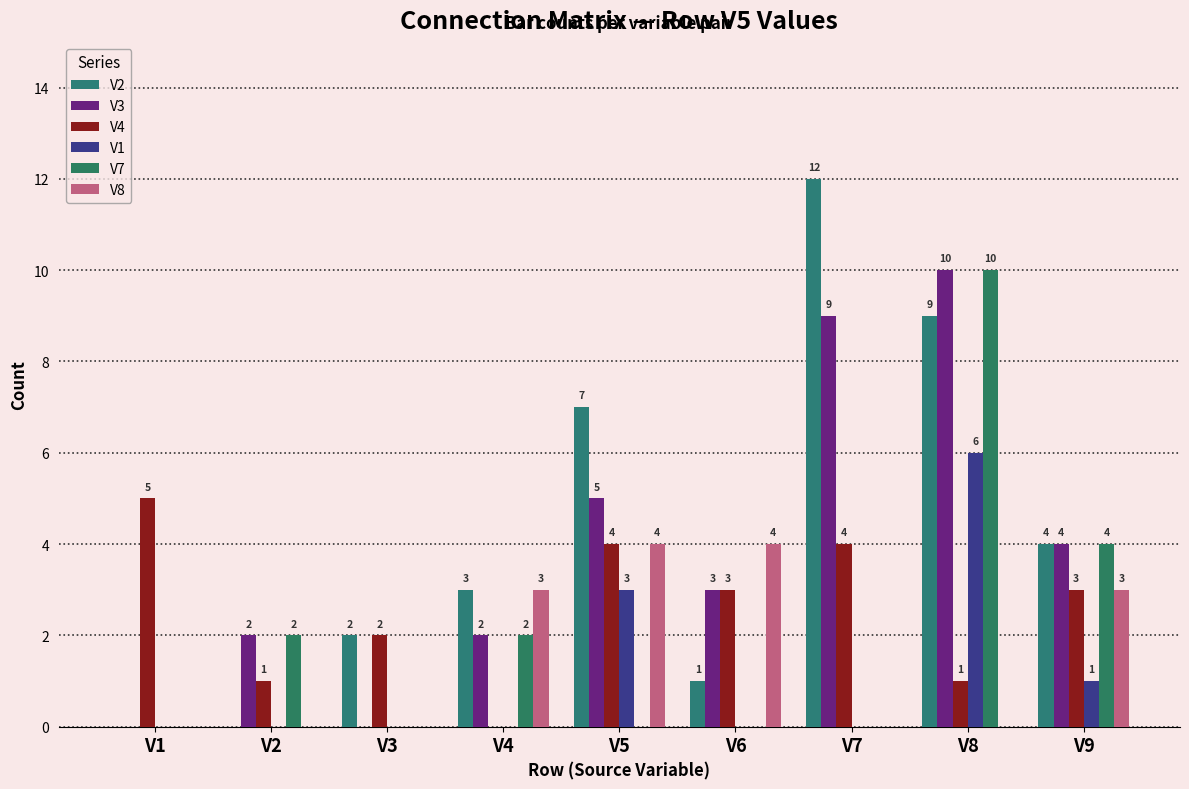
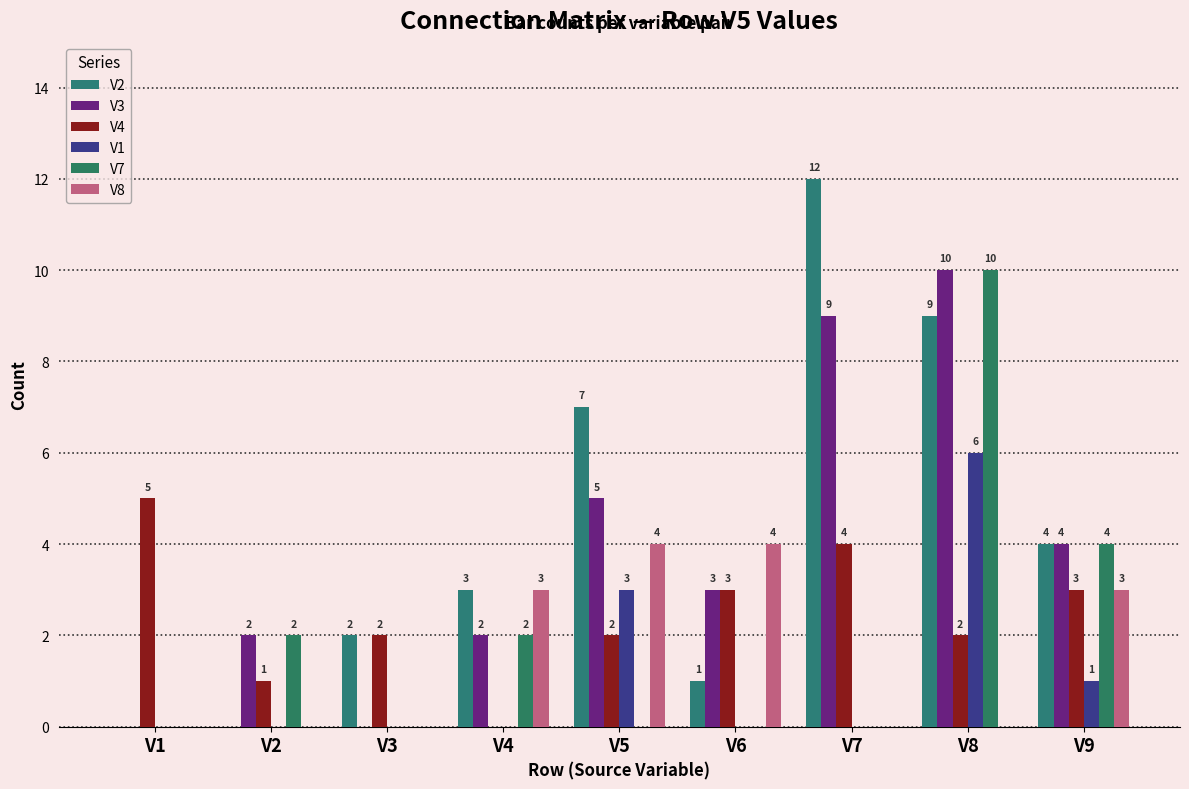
  {
    "V4": {
      "V1": 5,
      "V2": 1,
      "V3": 2,
-     "V5": 4,
+     "V5": 2,
      "V6": 3,
      "V7": 4,
-     "V8": 1,
+     "V8": 2,
      "V9": 3
    },
    "V8": {
      "V4": 3,
      "V5": 4,
      "V6": 4,
      "V9": 3
    }
  }
